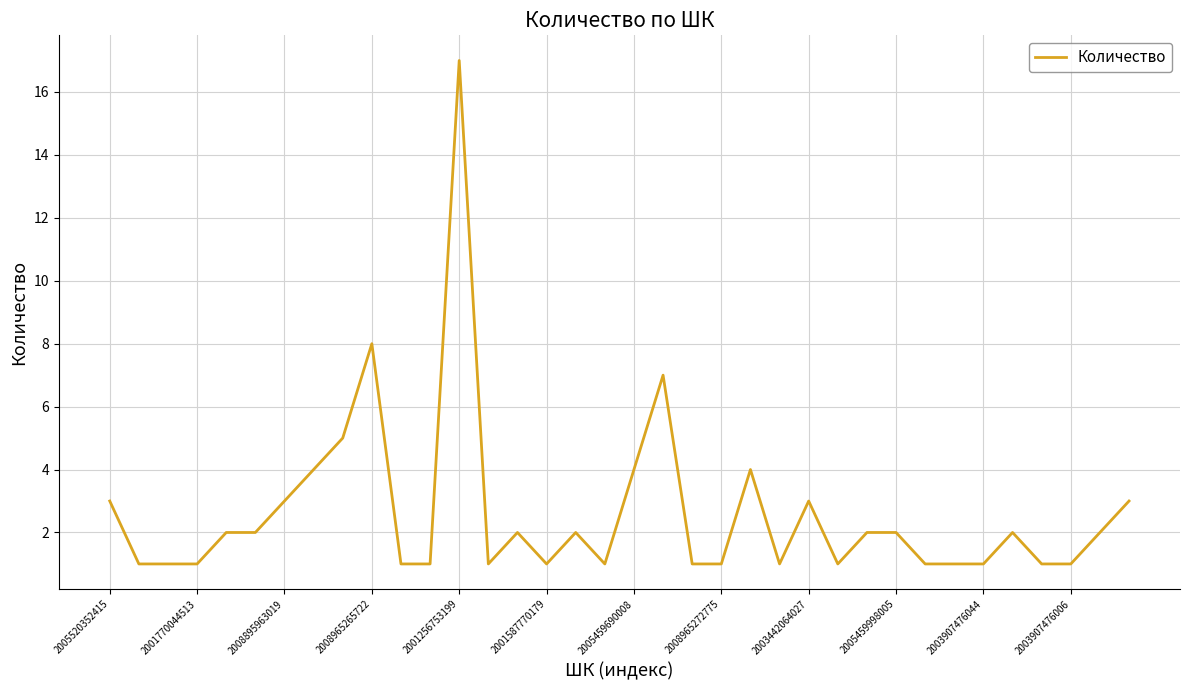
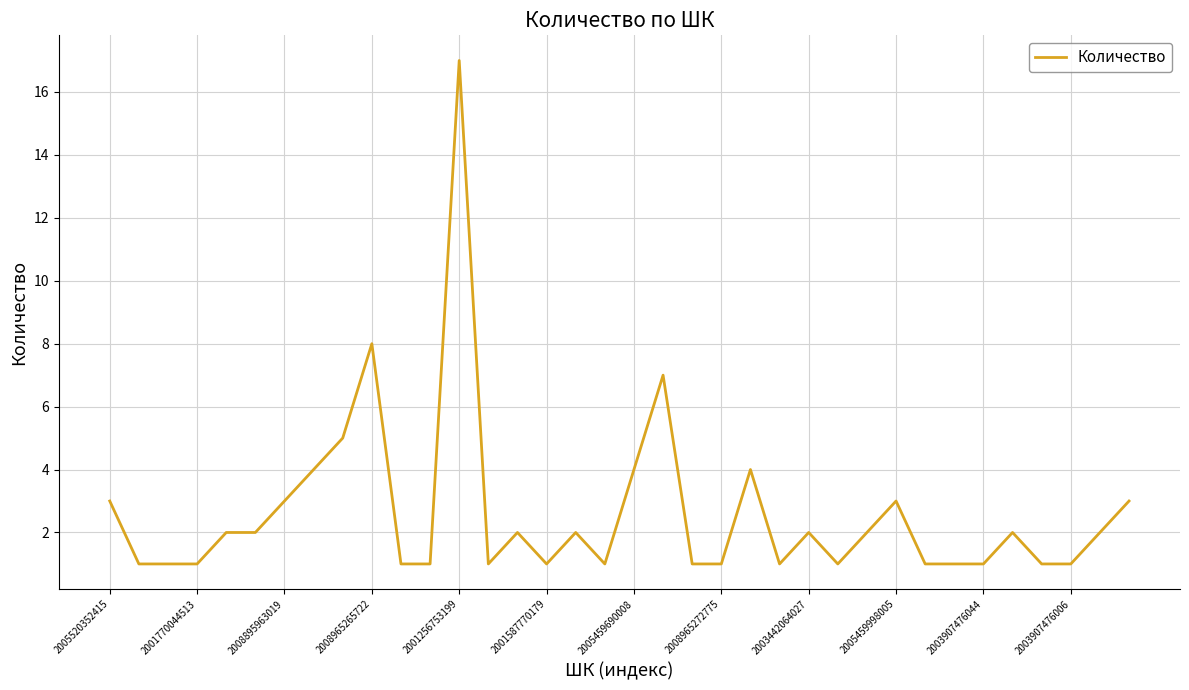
  {
    "2005520352415": 3,
    "2001770044513": 1,
    "2008895963019": 3,
    "2008965265722": 8,
    "2001256753199": 17,
    "2001587770179": 1,
    "2005459690008": 4,
    "2008965272775": 1,
-   "2003442064027": 3,
-   "2005459998005": 2,
+   "2003442064027": 2,
+   "2005459998005": 3,
    "2003907476044": 1,
    "2003907476006": 1
  }
